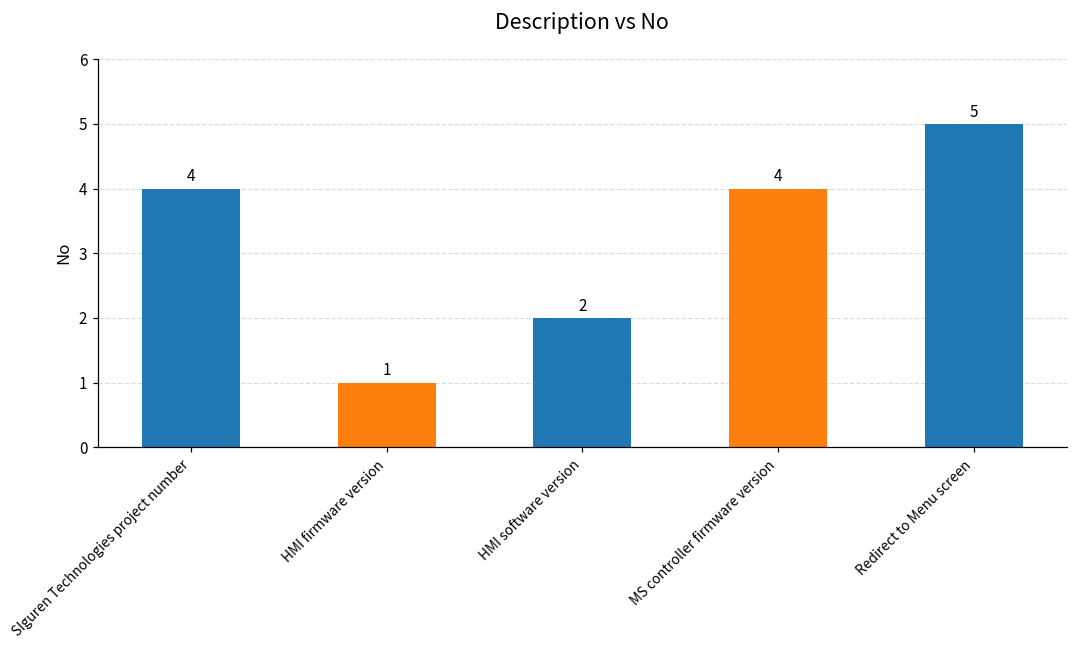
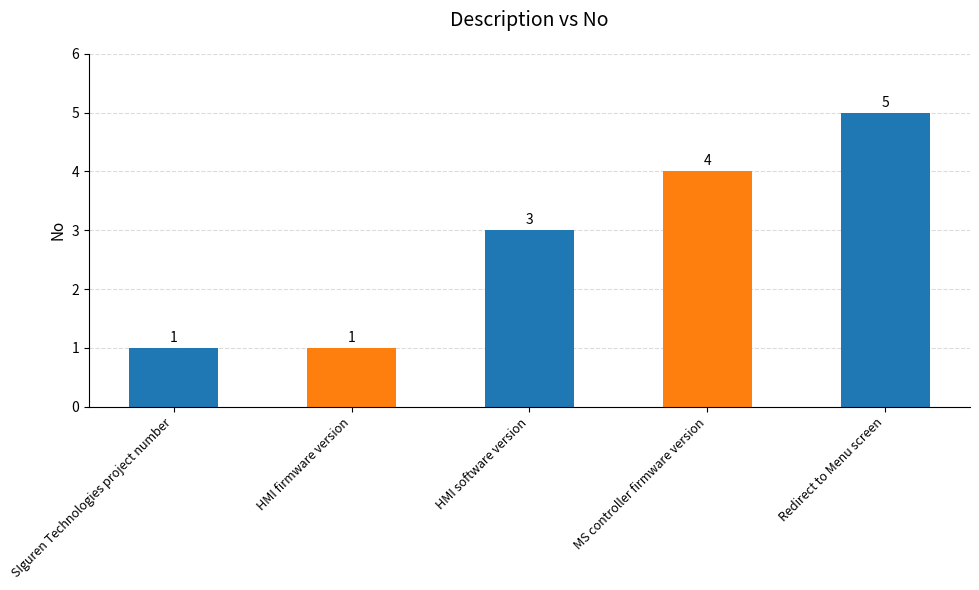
  {
-   "SIguren Technologies project number": 4,
+   "SIguren Technologies project number": 1,
    "HMI firmware version": 1,
-   "HMI software version": 2,
+   "HMI software version": 3,
    "MS controller firmware version": 4,
    "Redirect to Menu screen": 5
  }
